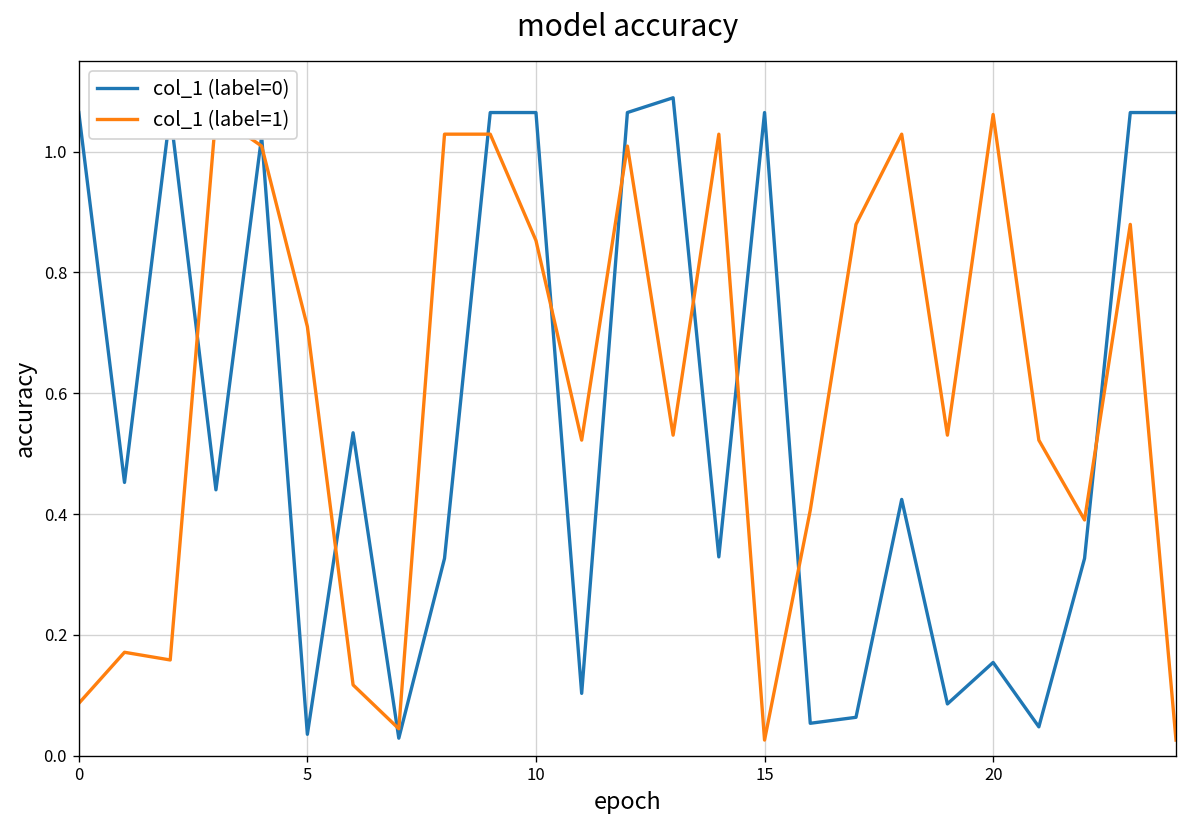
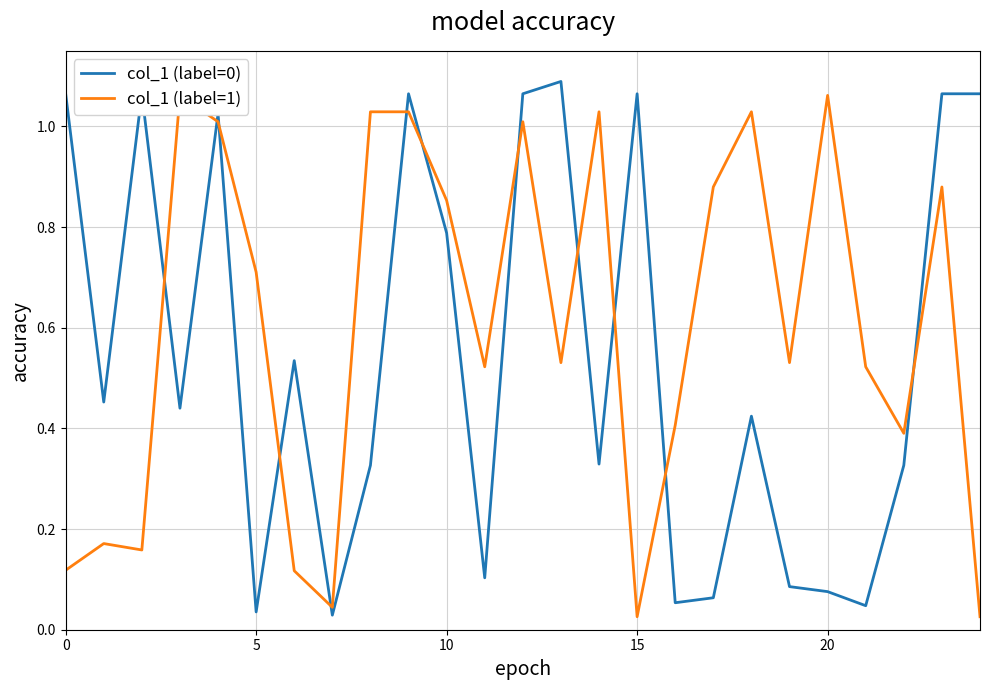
  {
    "col_1 (label=0)": {
      "0": 1.06,
      "5": 0.04,
-     "10": 1.06,
+     "10": 0.79,
      "15": 1.06,
-     "20": 0.15
+     "20": 0.08
    },
    "col_1 (label=1)": {
-     "0": 0.09,
+     "0": 0.12,
      "5": 0.71,
      "10": 0.85,
      "15": 0.03,
      "20": 1.06
    }
  }
